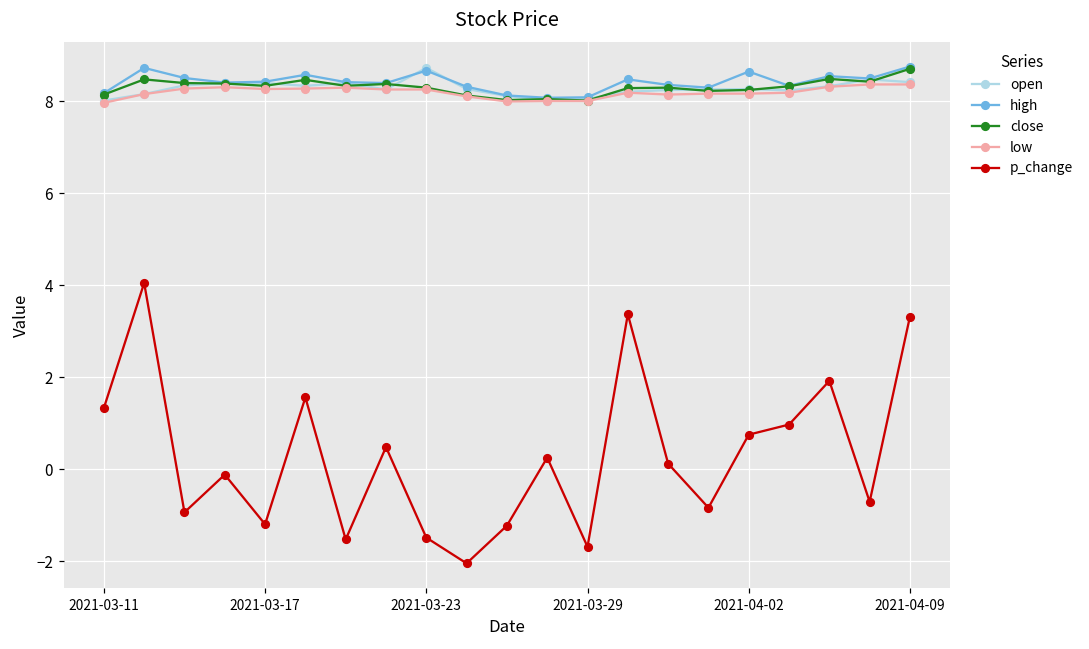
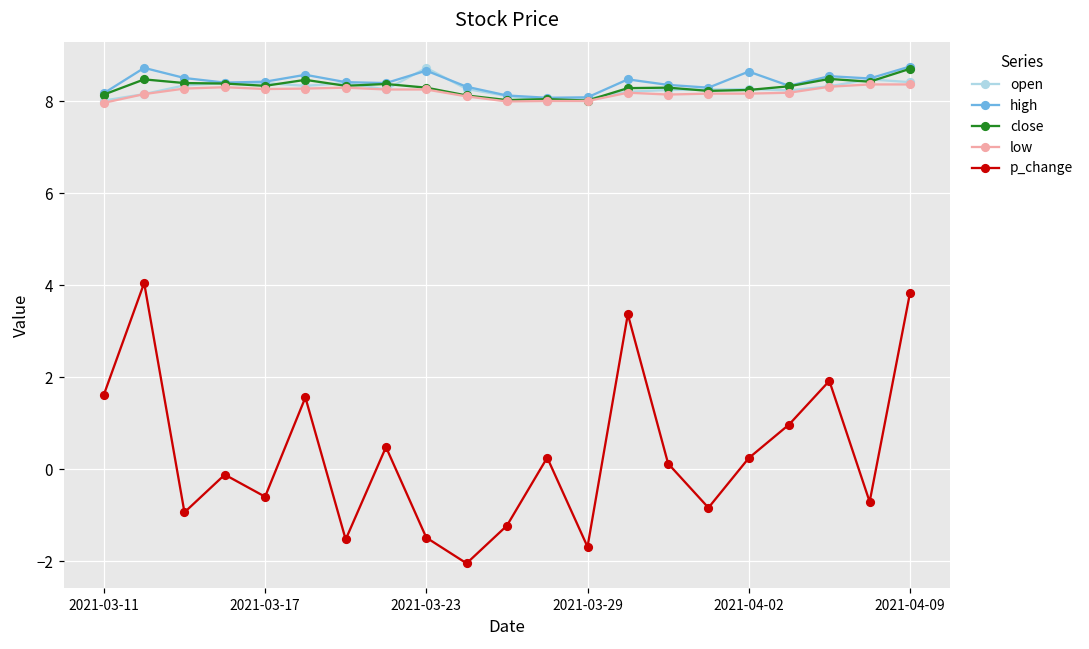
  {
    "high": {
      "2021-04-02": 8.7
    },
    "low": {
      "2021-03-17": 8.3,
      "2021-04-02": 8.2
    },
    "p_change": {
-     "2021-03-11": 1.3,
-     "2021-03-17": -1.2,
+     "2021-03-11": 1.6,
+     "2021-03-17": -0.6,
      "2021-03-23": -1.5,
      "2021-03-29": -1.7,
-     "2021-04-02": 0.8,
-     "2021-04-09": 3.3
+     "2021-04-02": 0.2,
+     "2021-04-09": 3.8
    }
  }
